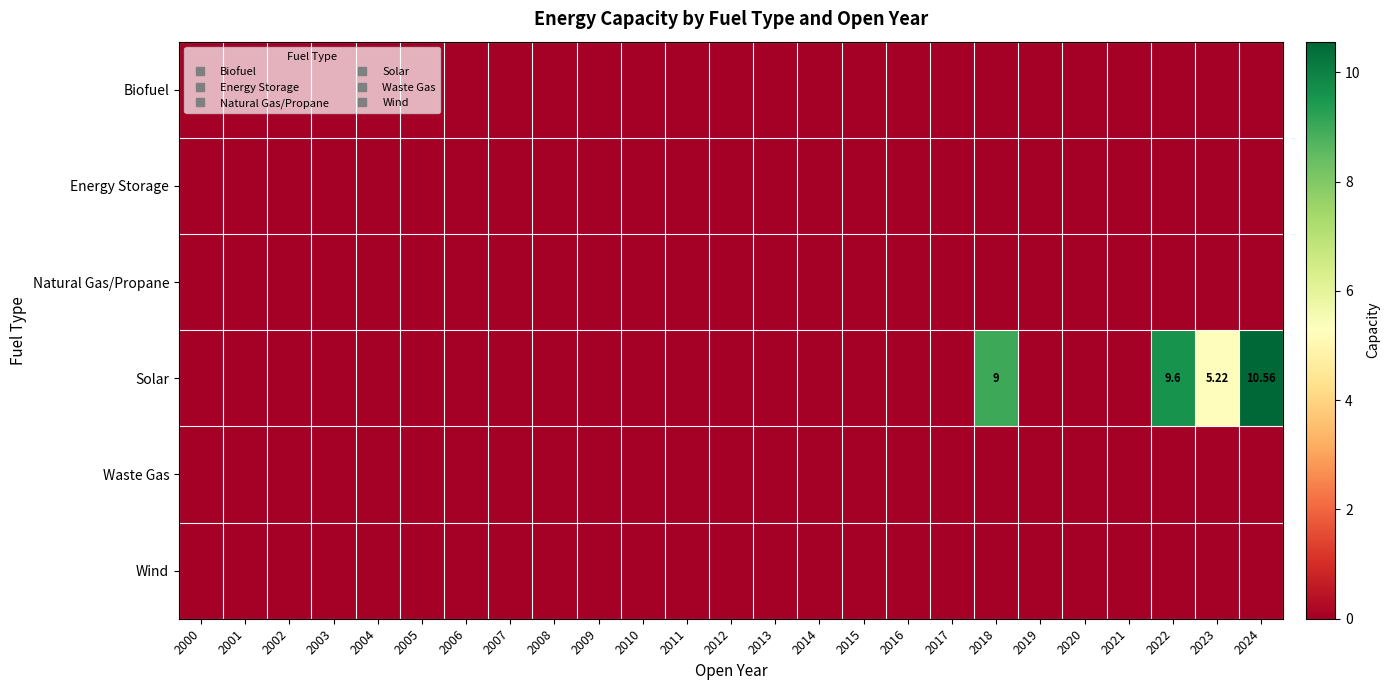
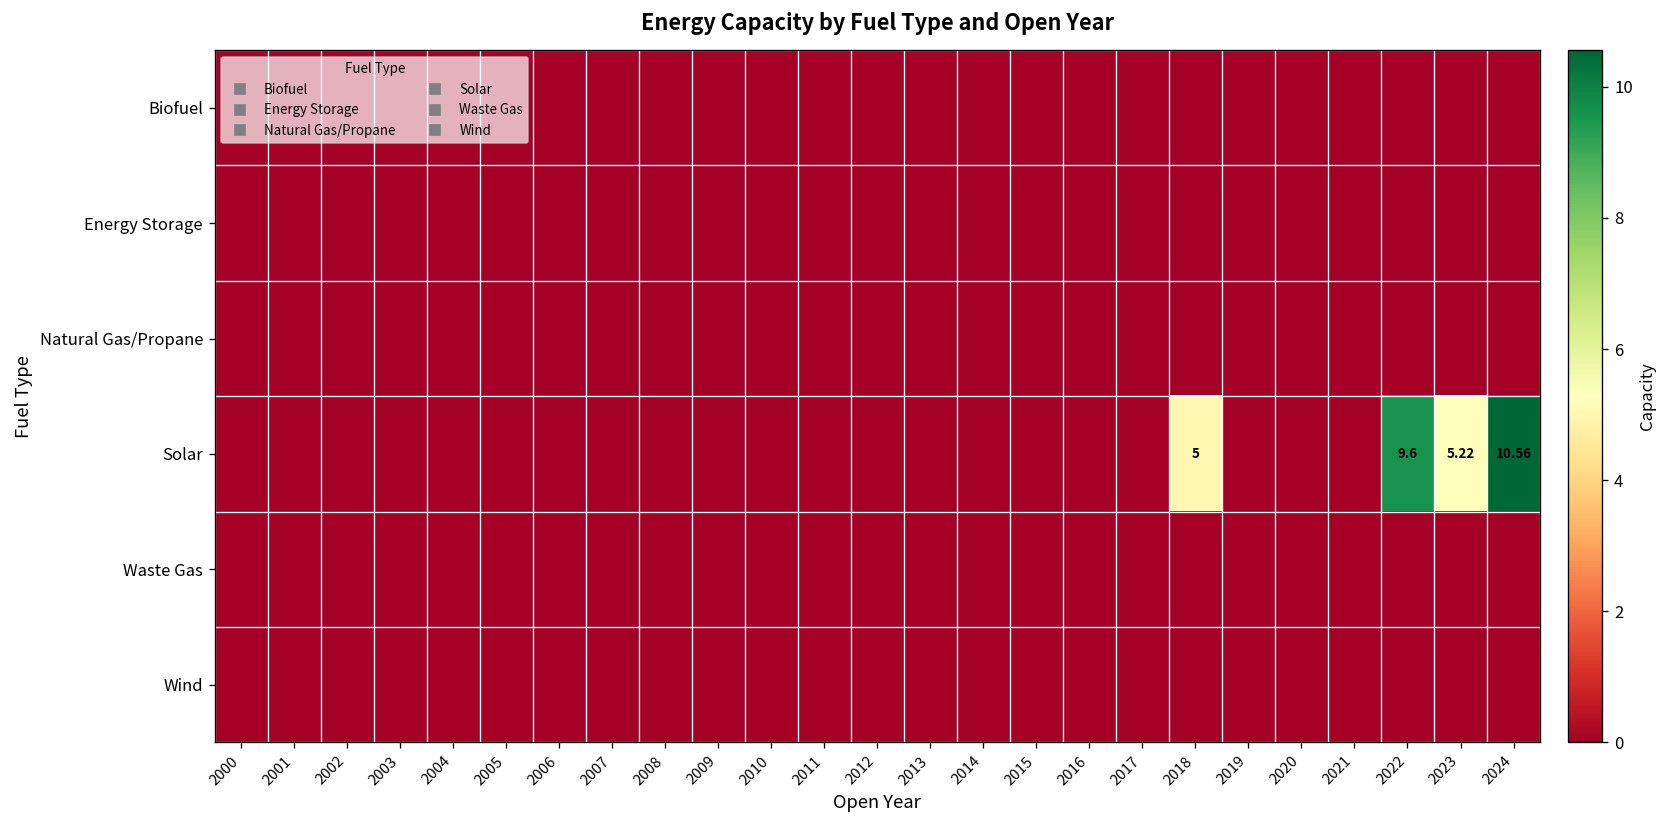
  {
    "Solar": {
-     "2018": 9,
+     "2018": 5,
      "2022": 9.6,
      "2023": 5.22,
      "2024": 10.56
    }
  }
